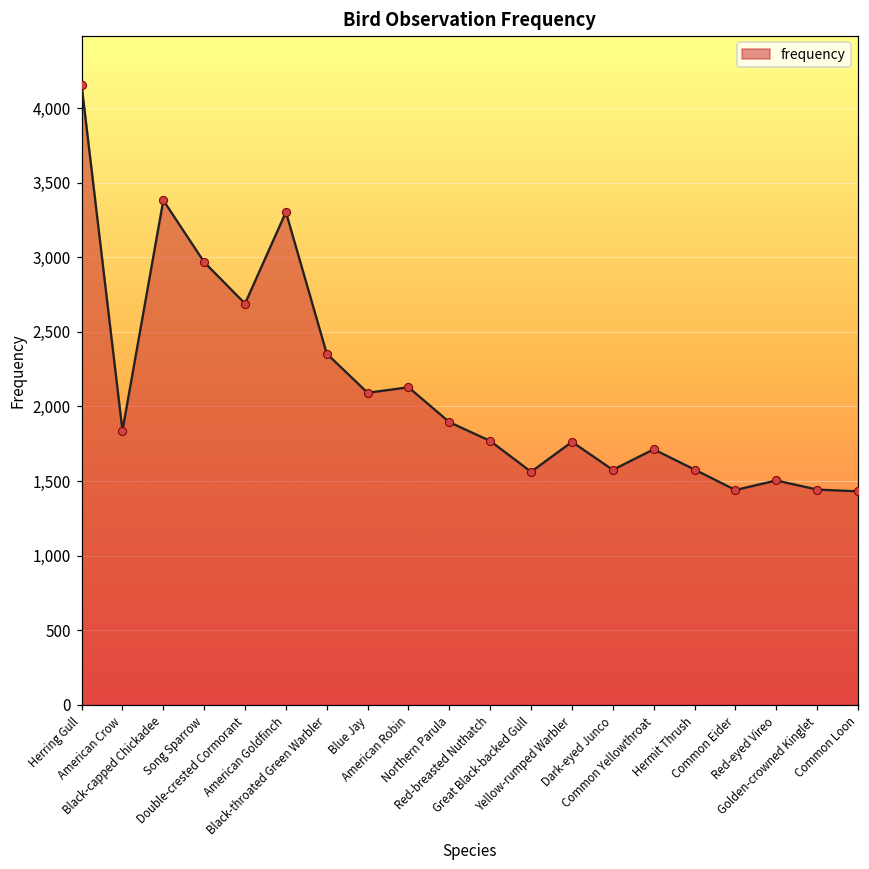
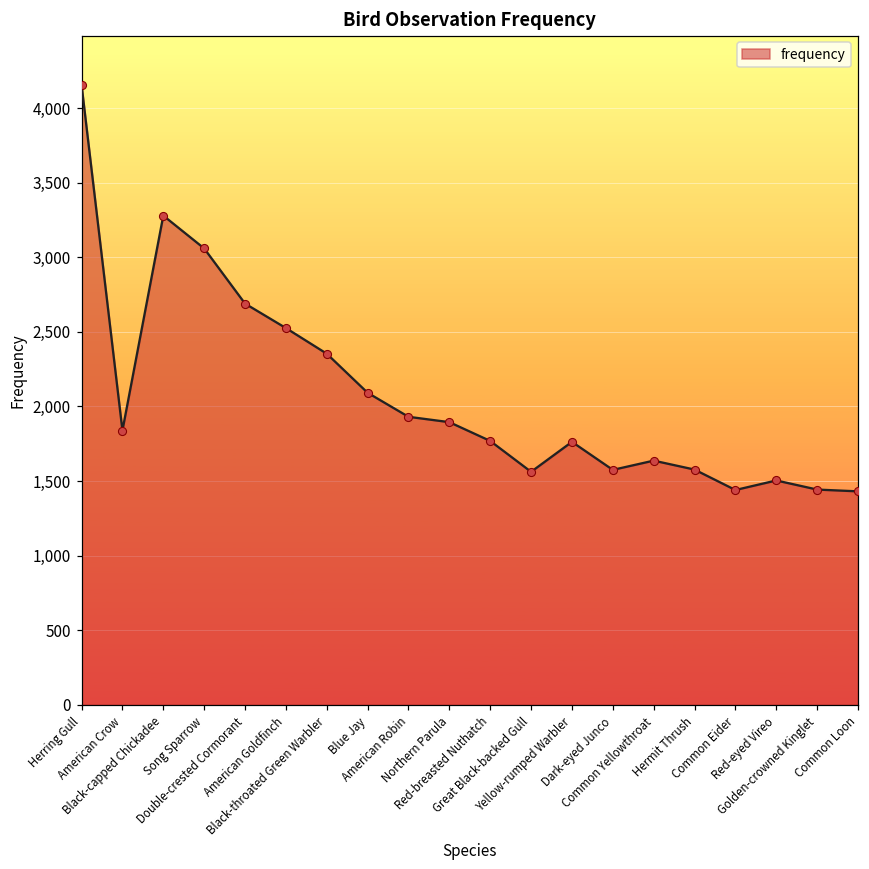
  {
    "Herring Gull": "4,160",
    "American Crow": "1,840",
-   "Black-capped Chickadee": "3,380",
-   "Song Sparrow": "2,970",
+   "Black-capped Chickadee": "3,280",
+   "Song Sparrow": "3,060",
    "Double-crested Cormorant": "2,690",
-   "American Goldfinch": "3,300",
+   "American Goldfinch": "2,530",
    "Black-throated Green Warbler": "2,350",
    "Blue Jay": "2,090",
-   "American Robin": "2,130",
+   "American Robin": "1,930",
    "Northern Parula": "1,900",
    "Red-breasted Nuthatch": "1,770",
    "Great Black-backed Gull": "1,560",
    "Yellow-rumped Warbler": "1,760",
    "Dark-eyed Junco": "1,580",
-   "Common Yellowthroat": "1,710",
+   "Common Yellowthroat": "1,640",
    "Hermit Thrush": "1,580",
    "Common Eider": "1,440",
    "Red-eyed Vireo": "1,500",
    "Golden-crowned Kinglet": "1,440",
    "Common Loon": "1,430"
  }
